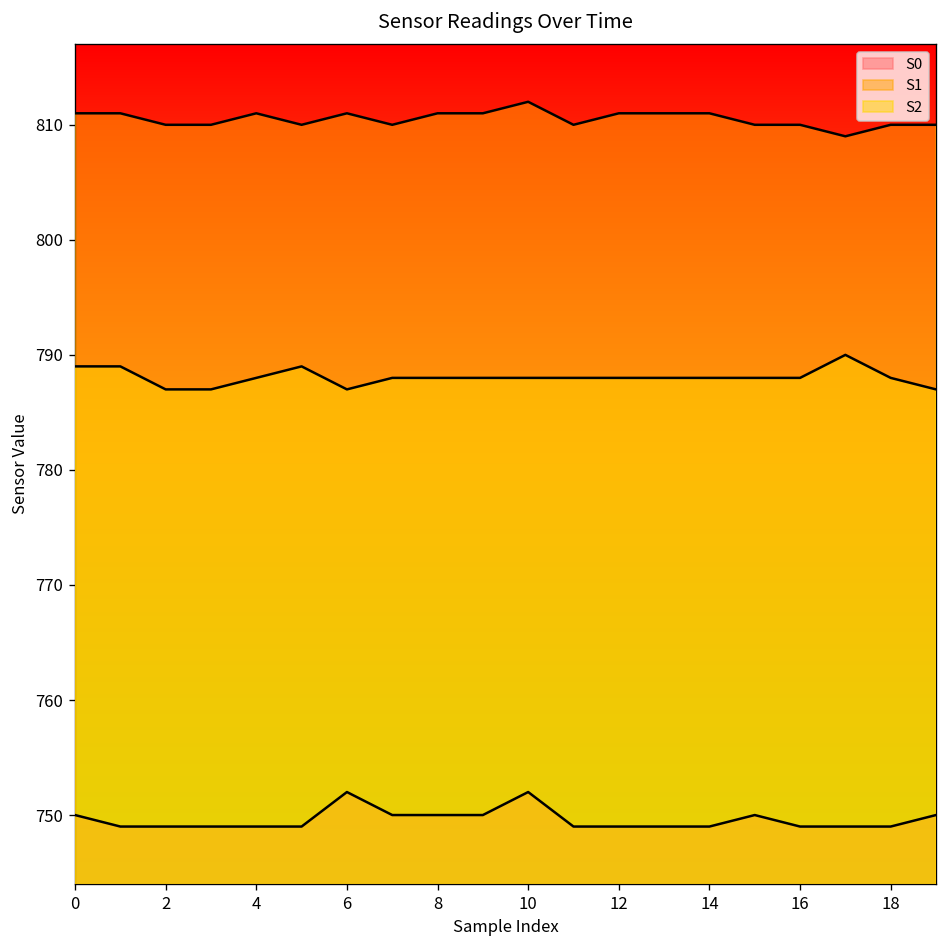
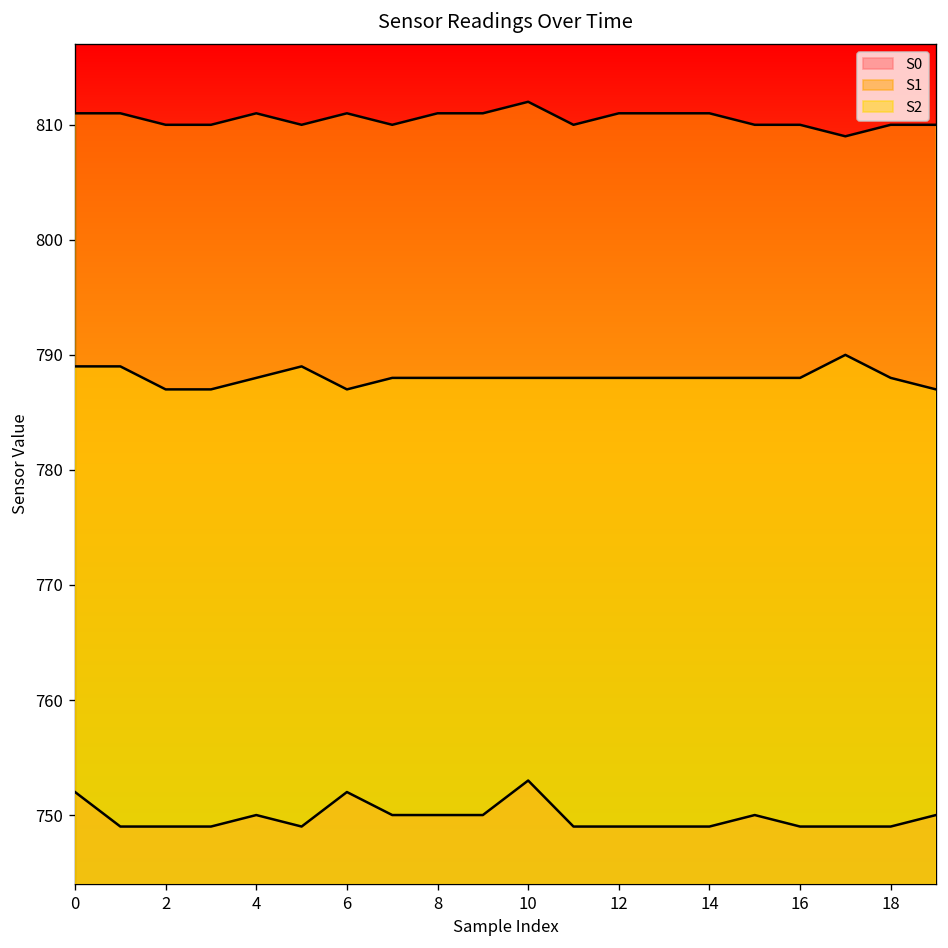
  {
    "S0": {
-     "0": 750,
+     "0": 752,
      "2": 749,
-     "4": 749,
+     "4": 750,
      "6": 752,
      "8": 750,
-     "10": 752,
+     "10": 753,
      "12": 749,
      "14": 749,
      "16": 749,
      "18": 749
    }
  }
